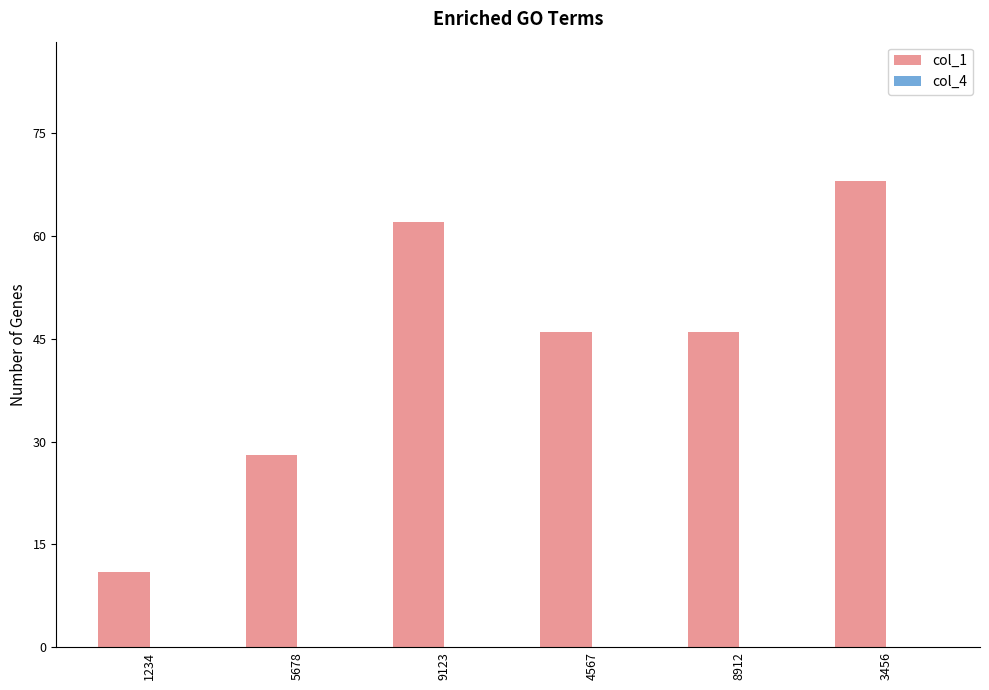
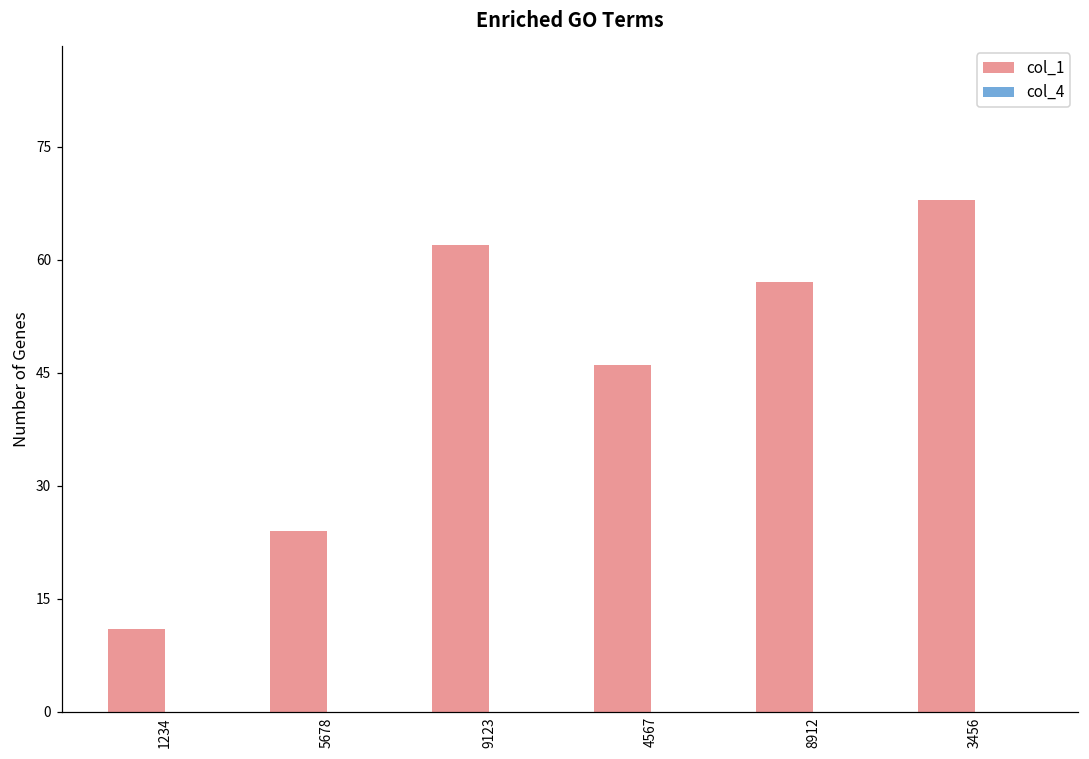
  {
    "col_1": {
      "1234": 11,
-     "5678": 28,
+     "5678": 24,
      "9123": 62,
      "4567": 46,
-     "8912": 46,
+     "8912": 57,
      "3456": 68
    },
    "col_4": {
      "1234": 0,
      "5678": 0,
      "9123": 0,
      "4567": 0,
      "8912": 0,
      "3456": 0
    }
  }
